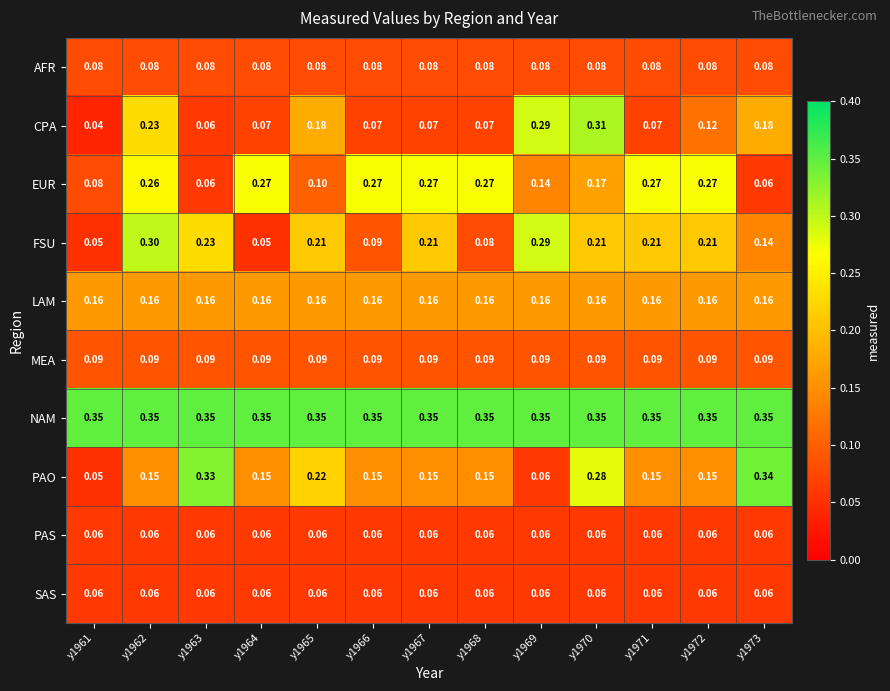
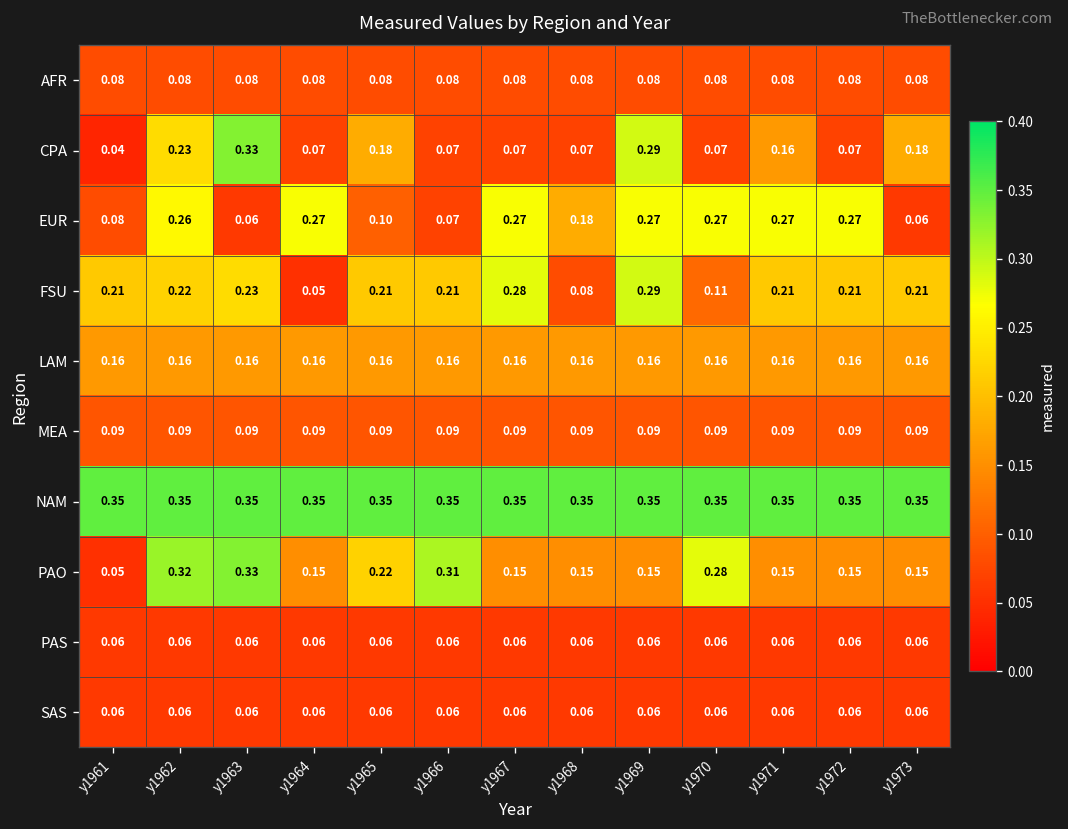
  {
    "AFR": {
      "y1961": 0.08,
      "y1962": 0.08,
      "y1963": 0.08,
      "y1964": 0.08,
      "y1965": 0.08,
      "y1966": 0.08,
      "y1967": 0.08,
      "y1968": 0.08,
      "y1969": 0.08,
      "y1970": 0.08,
      "y1971": 0.08,
      "y1972": 0.08,
      "y1973": 0.08
    },
    "CPA": {
      "y1961": 0.04,
      "y1962": 0.23,
-     "y1963": 0.06,
+     "y1963": 0.33,
      "y1964": 0.07,
      "y1965": 0.18,
      "y1966": 0.07,
      "y1967": 0.07,
      "y1968": 0.07,
      "y1969": 0.29,
-     "y1970": 0.31,
-     "y1971": 0.07,
-     "y1972": 0.12,
+     "y1970": 0.07,
+     "y1971": 0.16,
+     "y1972": 0.07,
      "y1973": 0.18
    },
    "EUR": {
      "y1961": 0.08,
      "y1962": 0.26,
      "y1963": 0.06,
      "y1964": 0.27,
      "y1965": 0.10,
-     "y1966": 0.27,
+     "y1966": 0.07,
      "y1967": 0.27,
-     "y1968": 0.27,
-     "y1969": 0.14,
-     "y1970": 0.17,
+     "y1968": 0.18,
+     "y1969": 0.27,
+     "y1970": 0.27,
      "y1971": 0.27,
      "y1972": 0.27,
      "y1973": 0.06
    },
    "FSU": {
-     "y1961": 0.05,
-     "y1962": 0.30,
+     "y1961": 0.21,
+     "y1962": 0.22,
      "y1963": 0.23,
      "y1964": 0.05,
      "y1965": 0.21,
-     "y1966": 0.09,
-     "y1967": 0.21,
+     "y1966": 0.21,
+     "y1967": 0.28,
      "y1968": 0.08,
      "y1969": 0.29,
-     "y1970": 0.21,
+     "y1970": 0.11,
      "y1971": 0.21,
      "y1972": 0.21,
-     "y1973": 0.14
+     "y1973": 0.21
    },
    "LAM": {
      "y1961": 0.16,
      "y1962": 0.16,
      "y1963": 0.16,
      "y1964": 0.16,
      "y1965": 0.16,
      "y1966": 0.16,
      "y1967": 0.16,
      "y1968": 0.16,
      "y1969": 0.16,
      "y1970": 0.16,
      "y1971": 0.16,
      "y1972": 0.16,
      "y1973": 0.16
    },
    "MEA": {
      "y1961": 0.09,
      "y1962": 0.09,
      "y1963": 0.09,
      "y1964": 0.09,
      "y1965": 0.09,
      "y1966": 0.09,
      "y1967": 0.09,
      "y1968": 0.09,
      "y1969": 0.09,
      "y1970": 0.09,
      "y1971": 0.09,
      "y1972": 0.09,
      "y1973": 0.09
    },
    "NAM": {
      "y1961": 0.35,
      "y1962": 0.35,
      "y1963": 0.35,
      "y1964": 0.35,
      "y1965": 0.35,
      "y1966": 0.35,
      "y1967": 0.35,
      "y1968": 0.35,
      "y1969": 0.35,
      "y1970": 0.35,
      "y1971": 0.35,
      "y1972": 0.35,
      "y1973": 0.35
    },
    "PAO": {
      "y1961": 0.05,
-     "y1962": 0.15,
+     "y1962": 0.32,
      "y1963": 0.33,
      "y1964": 0.15,
      "y1965": 0.22,
-     "y1966": 0.15,
+     "y1966": 0.31,
      "y1967": 0.15,
      "y1968": 0.15,
-     "y1969": 0.06,
+     "y1969": 0.15,
      "y1970": 0.28,
      "y1971": 0.15,
      "y1972": 0.15,
-     "y1973": 0.34
+     "y1973": 0.15
    },
    "PAS": {
      "y1961": 0.06,
      "y1962": 0.06,
      "y1963": 0.06,
      "y1964": 0.06,
      "y1965": 0.06,
      "y1966": 0.06,
      "y1967": 0.06,
      "y1968": 0.06,
      "y1969": 0.06,
      "y1970": 0.06,
      "y1971": 0.06,
      "y1972": 0.06,
      "y1973": 0.06
    },
    "SAS": {
      "y1961": 0.06,
      "y1962": 0.06,
      "y1963": 0.06,
      "y1964": 0.06,
      "y1965": 0.06,
      "y1966": 0.06,
      "y1967": 0.06,
      "y1968": 0.06,
      "y1969": 0.06,
      "y1970": 0.06,
      "y1971": 0.06,
      "y1972": 0.06,
      "y1973": 0.06
    }
  }
